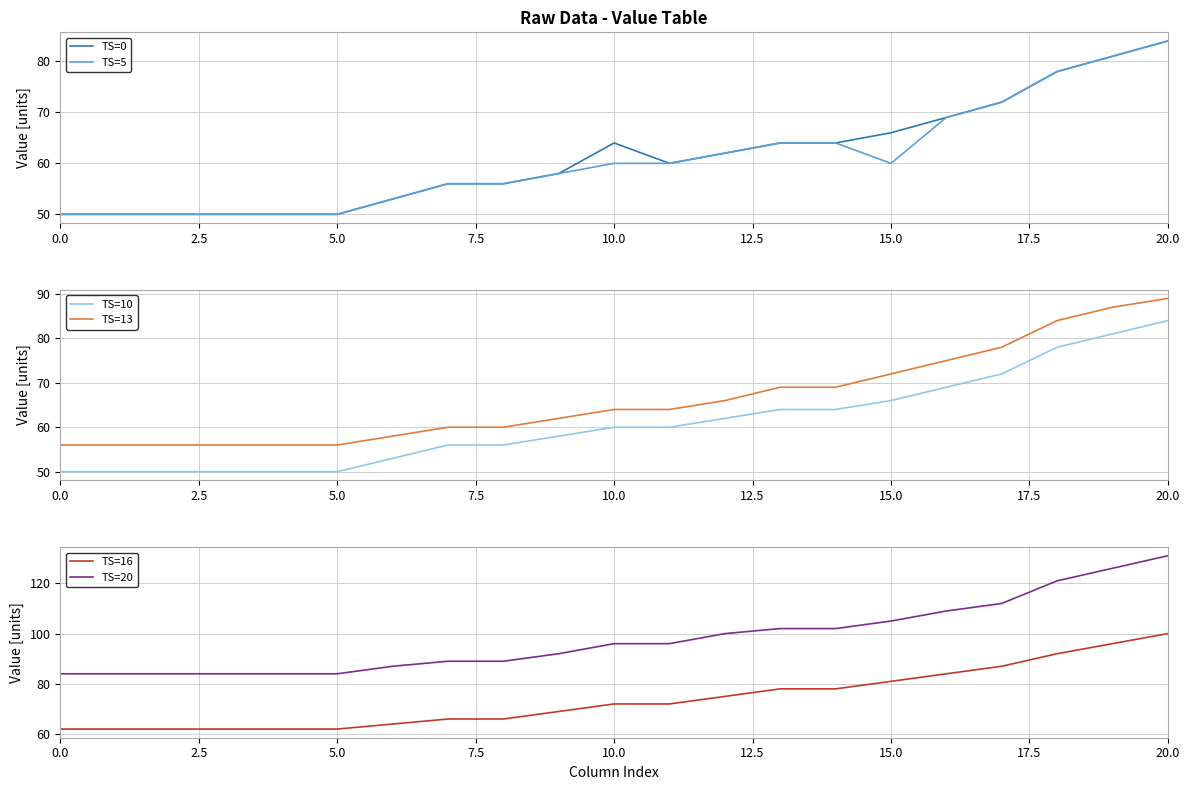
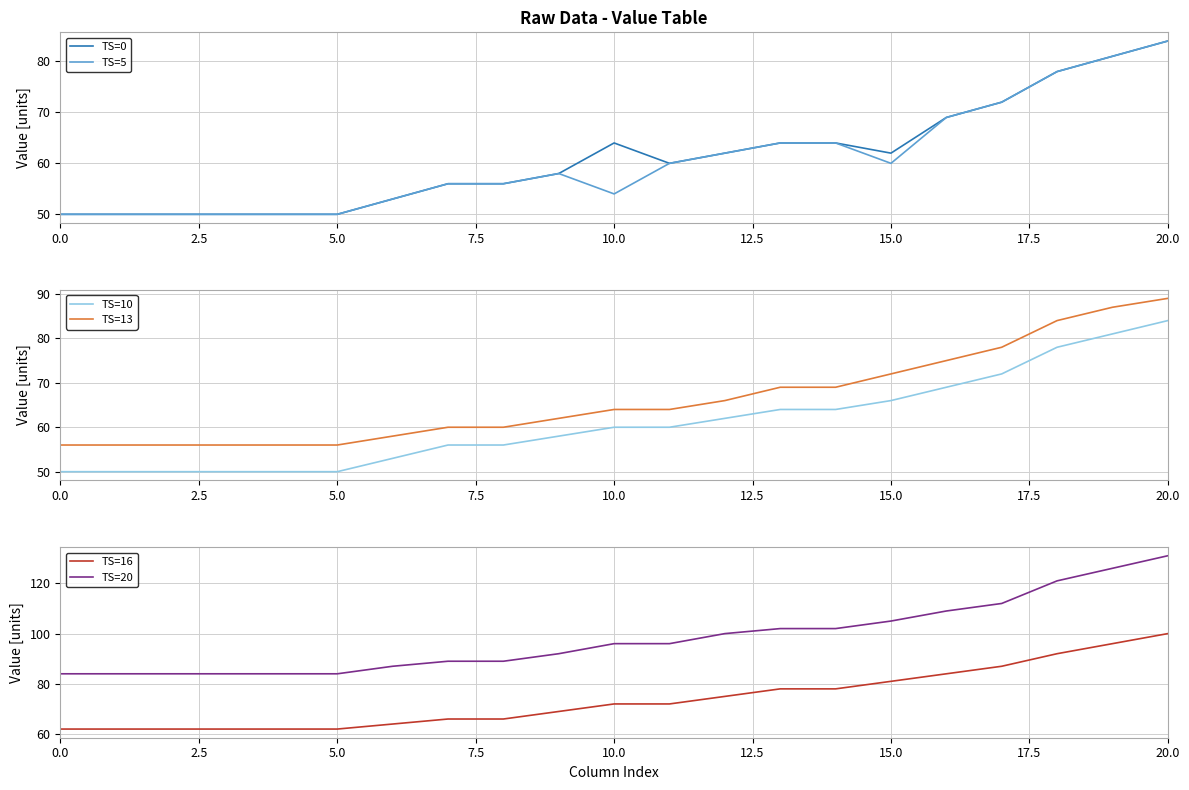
  {
    "Raw Data - Value Table": {
      "TS=0": {
        "10.0": 64,
-       "15.0": 66
+       "15.0": 62
      },
      "TS=5": {
-       "10.0": 60,
+       "10.0": 54,
        "15.0": 60
      }
    }
  }
